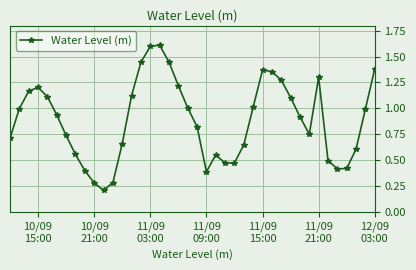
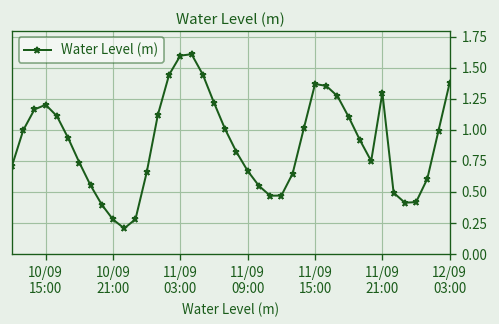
  {
    "10/09 15:00": 1.20,
    "10/09 21:00": 0.28,
    "11/09 03:00": 1.60,
-   "11/09 09:00": 0.39,
+   "11/09 09:00": 0.67,
    "11/09 15:00": 1.37,
    "11/09 21:00": 1.30,
    "12/09 03:00": 1.38
  }
